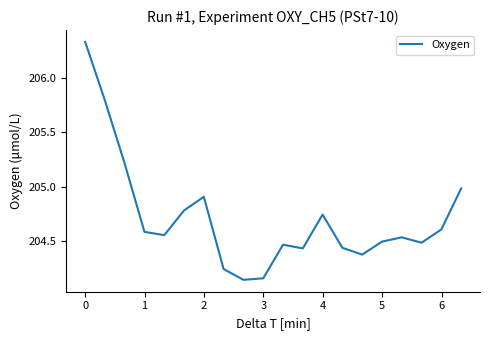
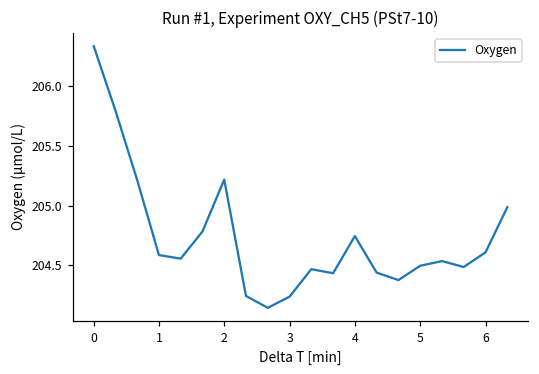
  {
    "0": 206.33,
    "1": 204.59,
-   "2": 204.91,
-   "3": 204.16,
+   "2": 205.22,
+   "3": 204.24,
    "4": 204.75,
    "5": 204.50,
    "6": 204.61
  }
